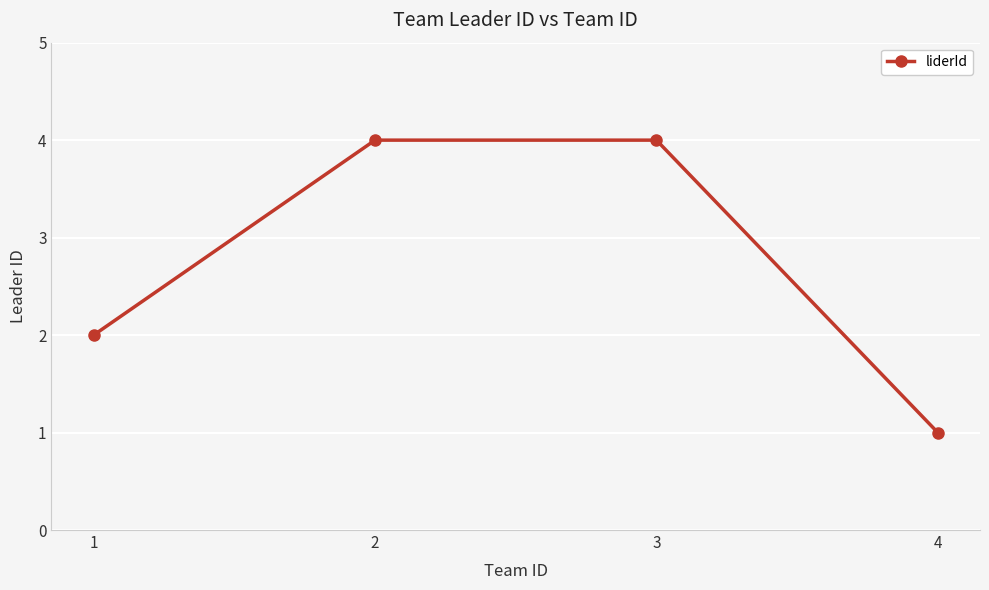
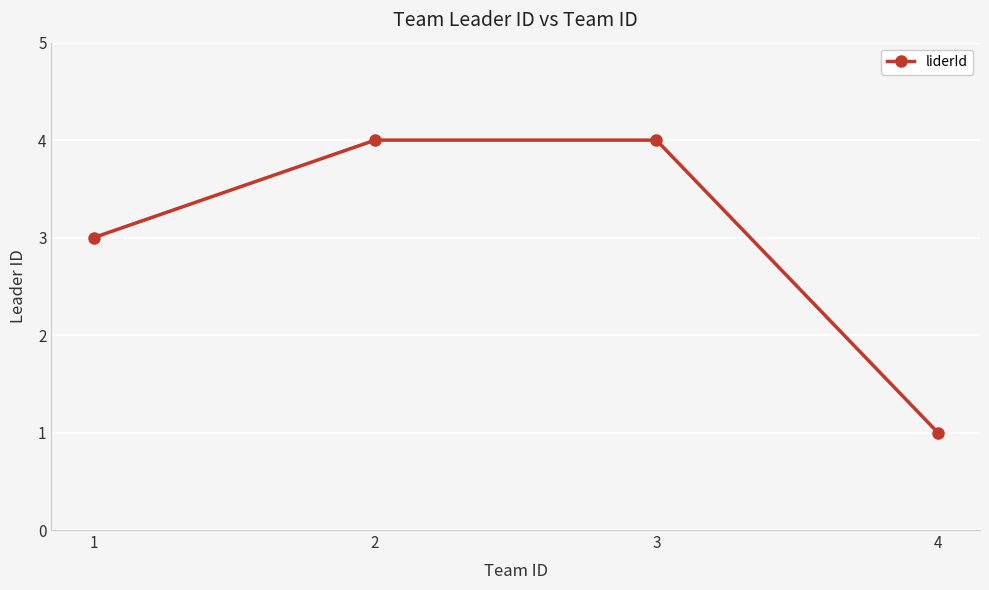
  {
-   "1": 2,
+   "1": 3,
    "2": 4,
    "3": 4,
    "4": 1
  }
